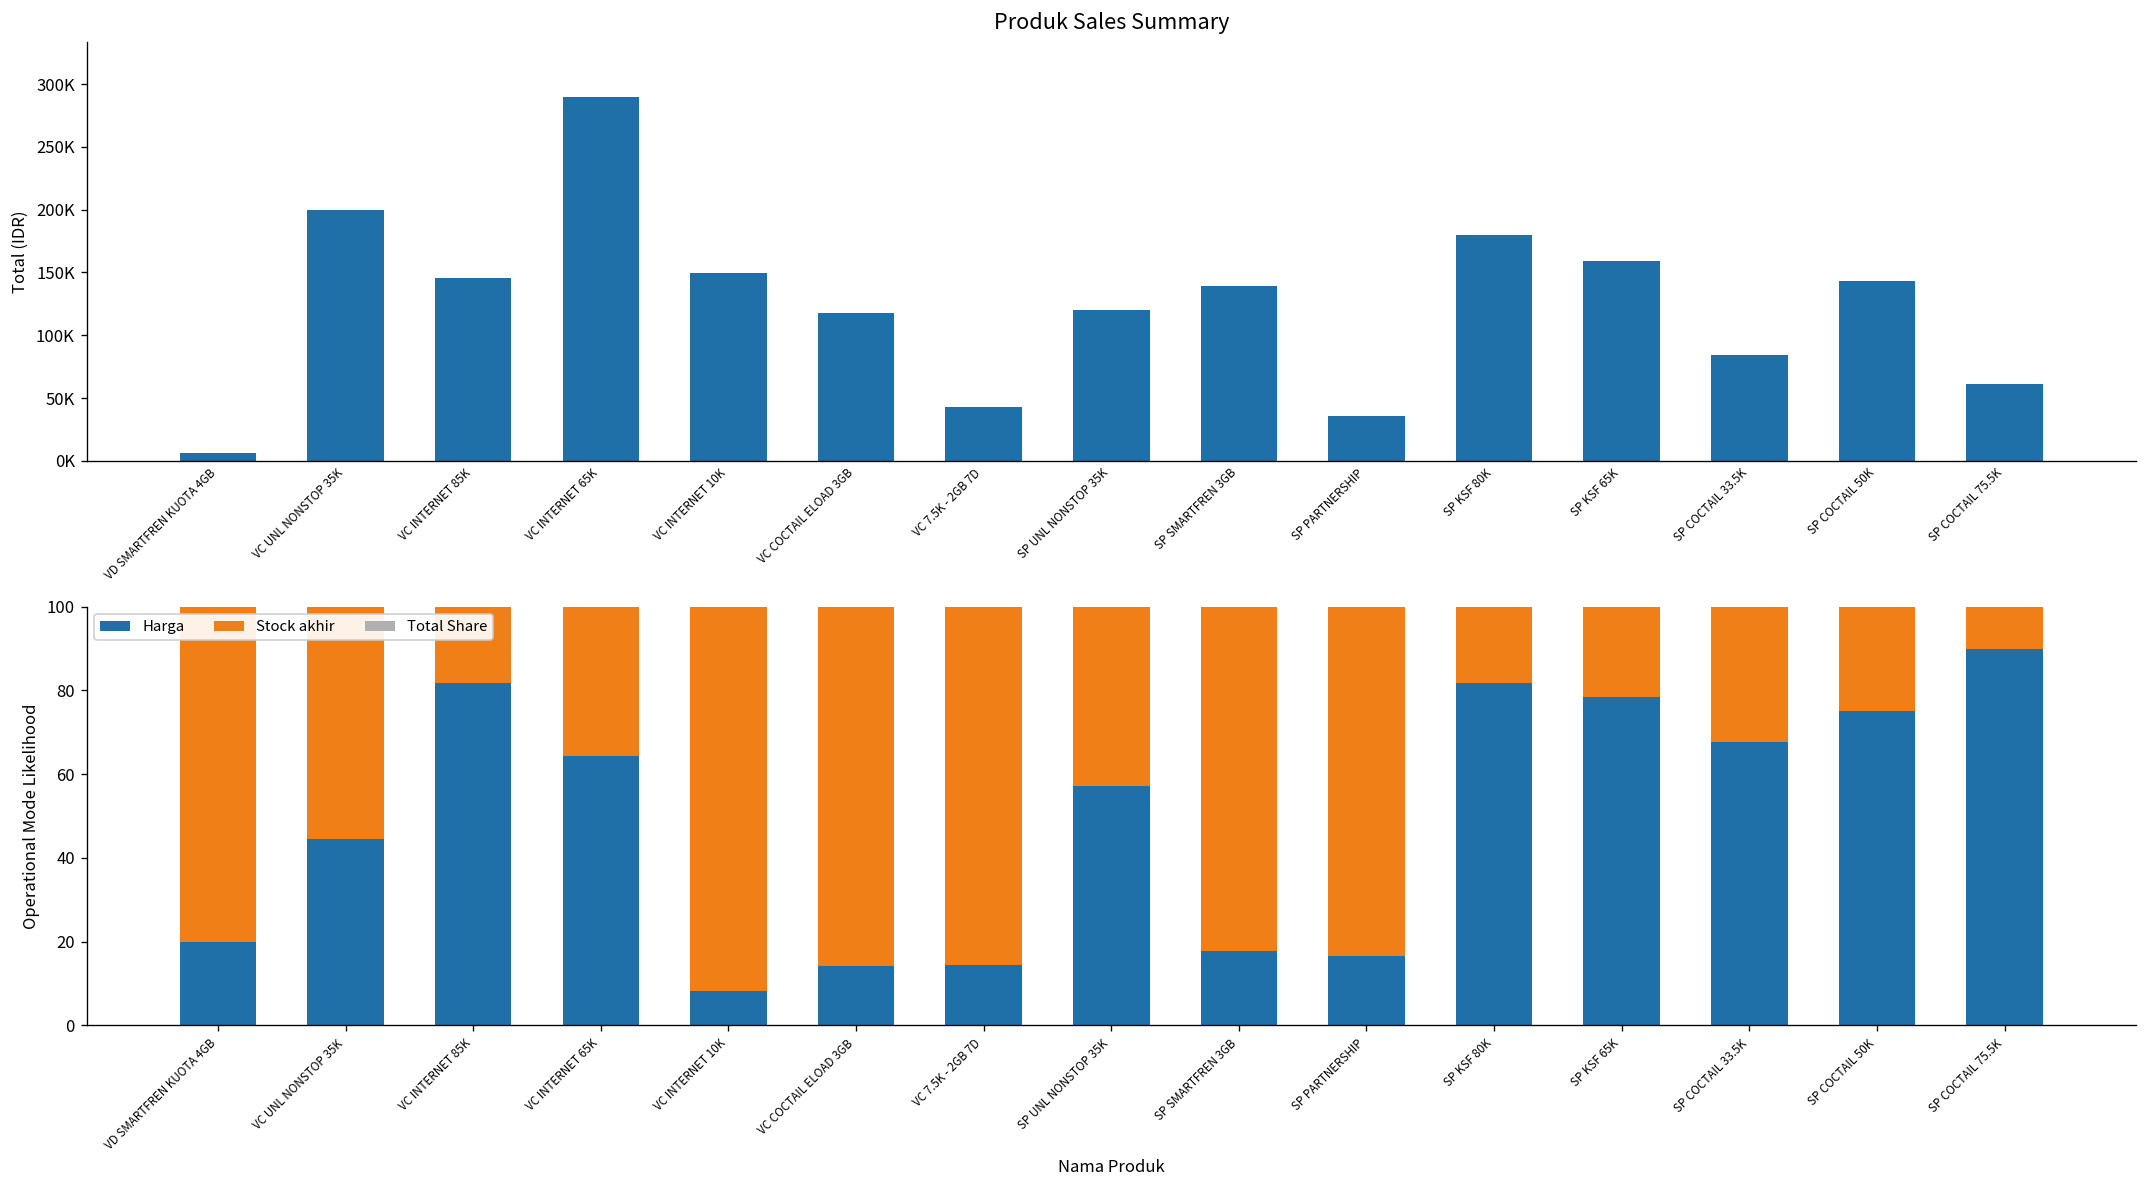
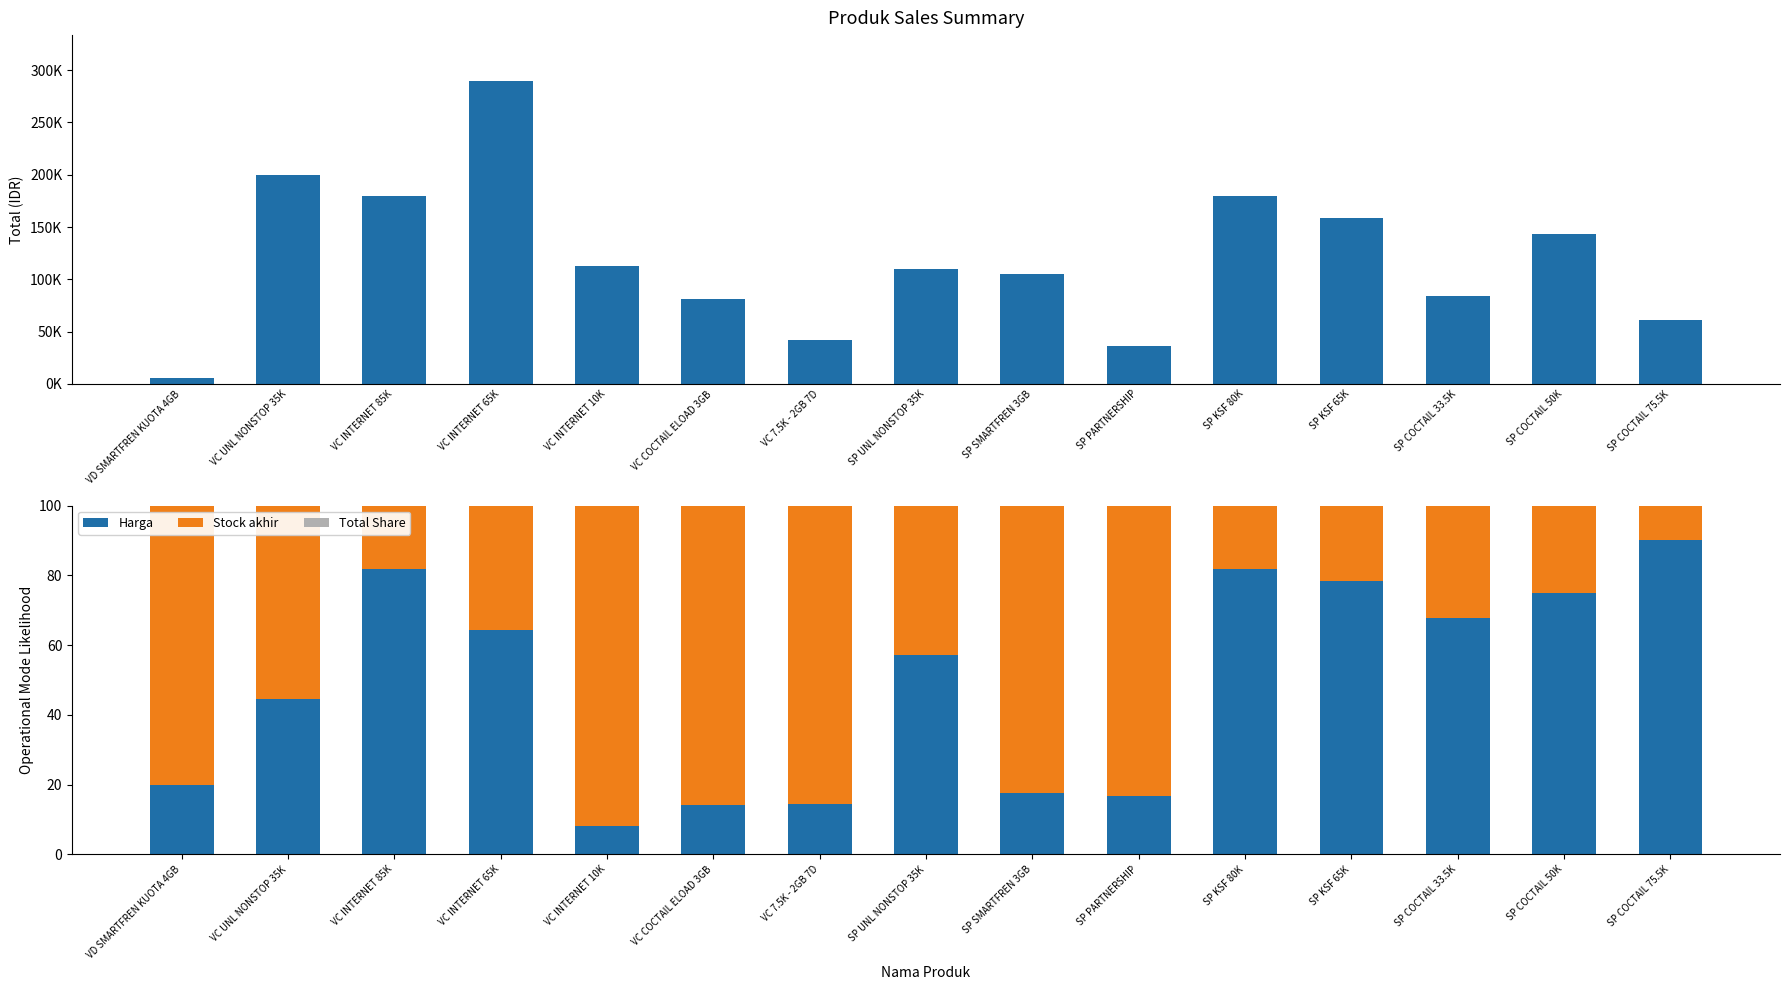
  {
    "Produk Sales Summary": {
      "VD SMARTFREN KUOTA 4GB": 6000,
      "VC UNL NONSTOP 35K": 200000,
-     "VC INTERNET 85K": 145000,
+     "VC INTERNET 85K": 180000,
      "VC INTERNET 65K": 290000,
-     "VC INTERNET 10K": 150000,
-     "VC COCTAIL ELOAD 3GB": 118000,
+     "VC INTERNET 10K": 113000,
+     "VC COCTAIL ELOAD 3GB": 81000,
      "VC 7.5K - 2GB 7D": 43000,
-     "SP UNL NONSTOP 35K": 120000,
-     "SP SMARTFREN 3GB": 139000,
+     "SP UNL NONSTOP 35K": 110000,
+     "SP SMARTFREN 3GB": 105000,
      "SP PARTNERSHIP": 36000,
      "SP KSF 80K": 180000,
      "SP KSF 65K": 159000,
      "SP COCTAIL 33.5K": 84000,
      "SP COCTAIL 50K": 143000,
      "SP COCTAIL 75.5K": 62000
    }
  }
